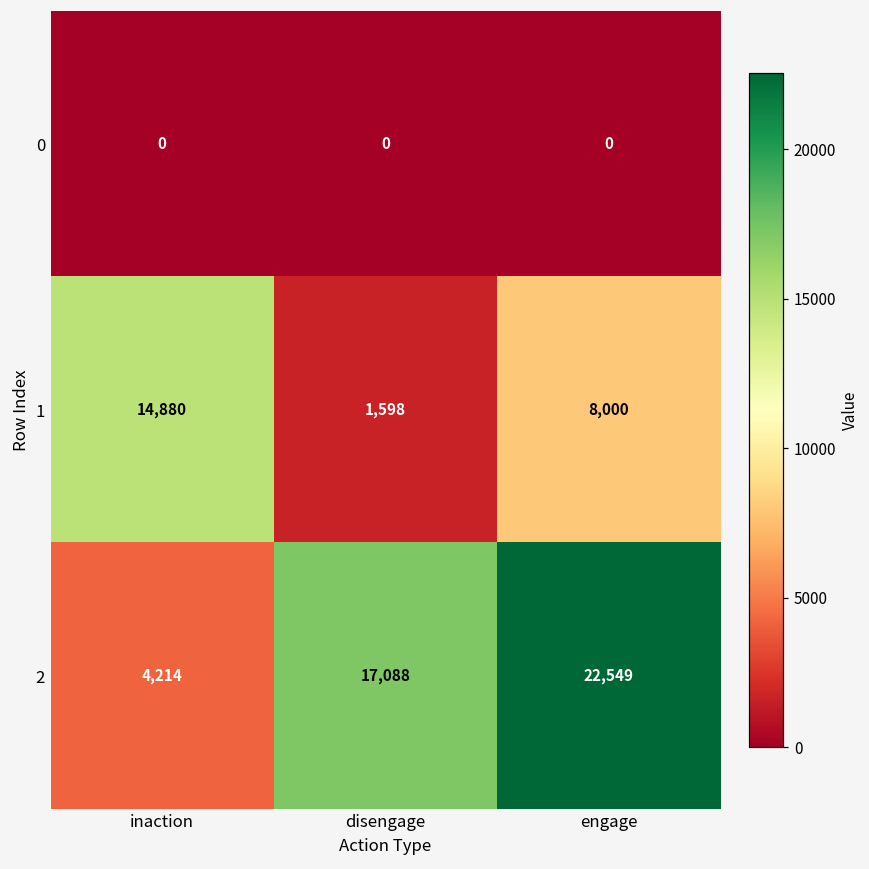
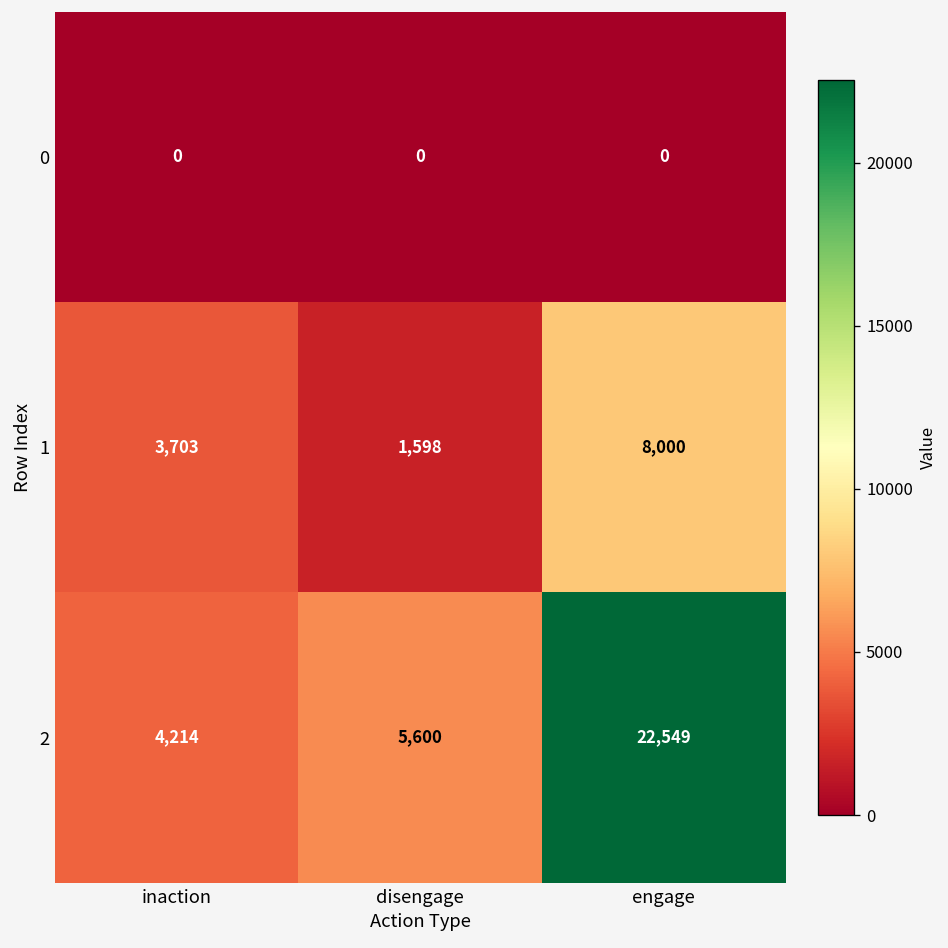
  {
    "0": {
      "inaction": "0",
      "disengage": "0",
      "engage": "0"
    },
    "1": {
-     "inaction": "14,880",
+     "inaction": "3,703",
      "disengage": "1,598",
      "engage": "8,000"
    },
    "2": {
      "inaction": "4,214",
-     "disengage": "17,088",
+     "disengage": "5,600",
      "engage": "22,549"
    }
  }
